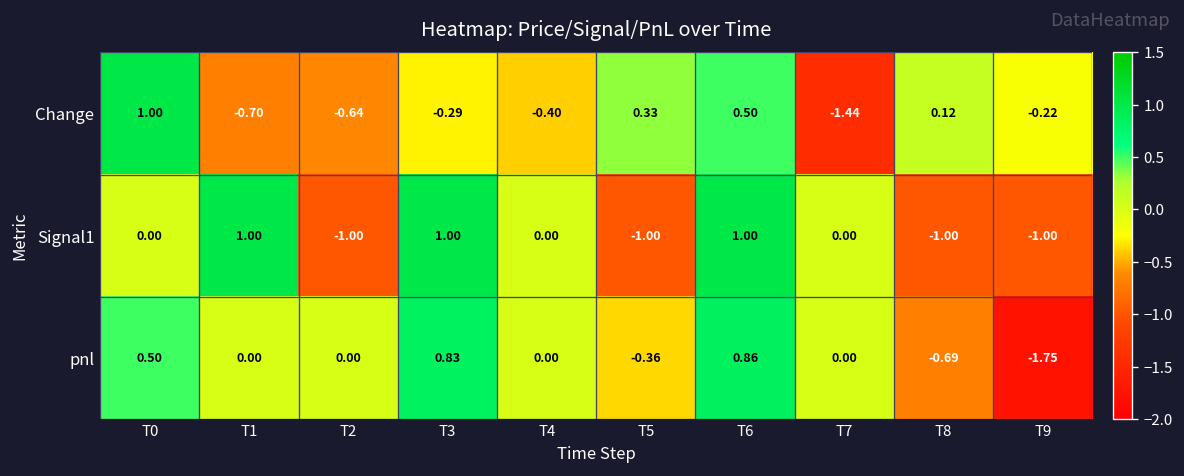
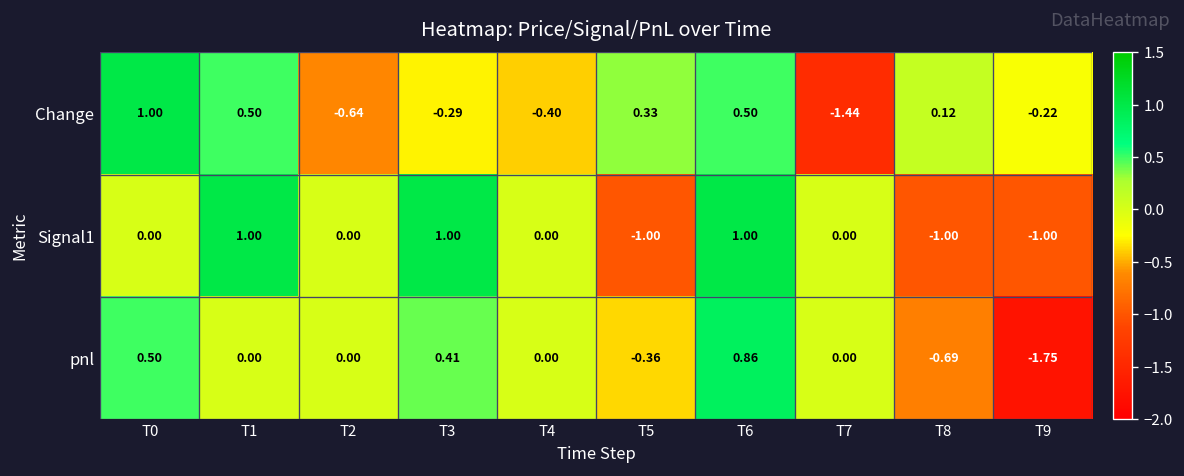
  {
    "Change": {
      "T0": 1.00,
-     "T1": -0.70,
+     "T1": 0.50,
      "T2": -0.64,
      "T3": -0.29,
      "T4": -0.40,
      "T5": 0.33,
      "T6": 0.50,
      "T7": -1.44,
      "T8": 0.12,
      "T9": -0.22
    },
    "Signal1": {
      "T0": 0.00,
      "T1": 1.00,
-     "T2": -1.00,
+     "T2": 0.00,
      "T3": 1.00,
      "T4": 0.00,
      "T5": -1.00,
      "T6": 1.00,
      "T7": 0.00,
      "T8": -1.00,
      "T9": -1.00
    },
    "pnl": {
      "T0": 0.50,
      "T1": 0.00,
      "T2": 0.00,
-     "T3": 0.83,
+     "T3": 0.41,
      "T4": 0.00,
      "T5": -0.36,
      "T6": 0.86,
      "T7": 0.00,
      "T8": -0.69,
      "T9": -1.75
    }
  }
